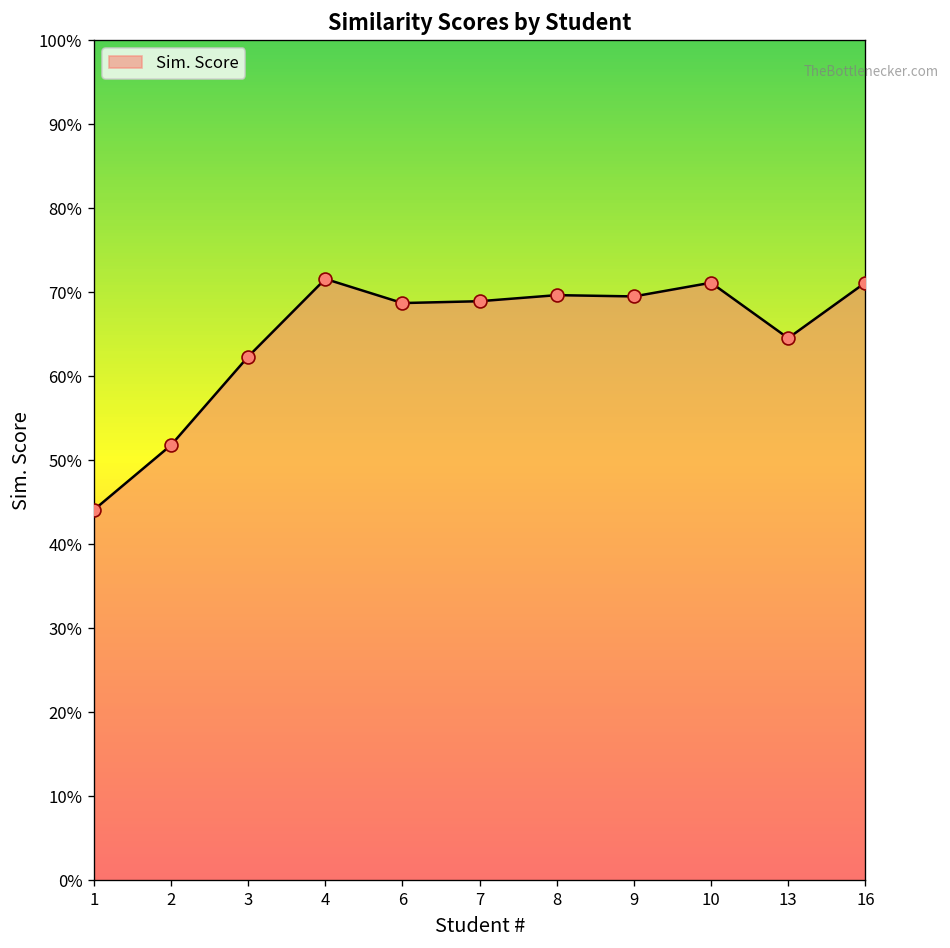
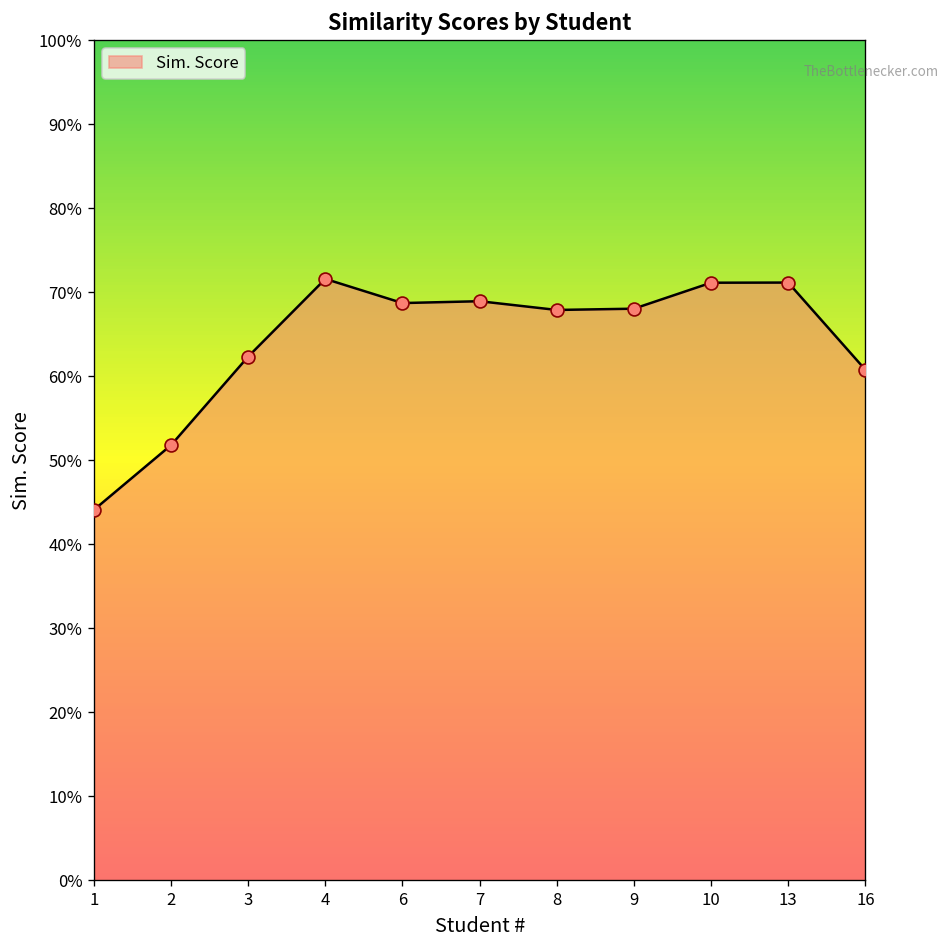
  {
    "1": "44%",
    "2": "52%",
    "3": "62%",
    "4": "72%",
    "6": "69%",
    "7": "69%",
-   "8": "70%",
-   "9": "69%",
+   "8": "68%",
+   "9": "68%",
    "10": "71%",
-   "13": "65%",
-   "16": "71%"
+   "13": "71%",
+   "16": "61%"
  }
